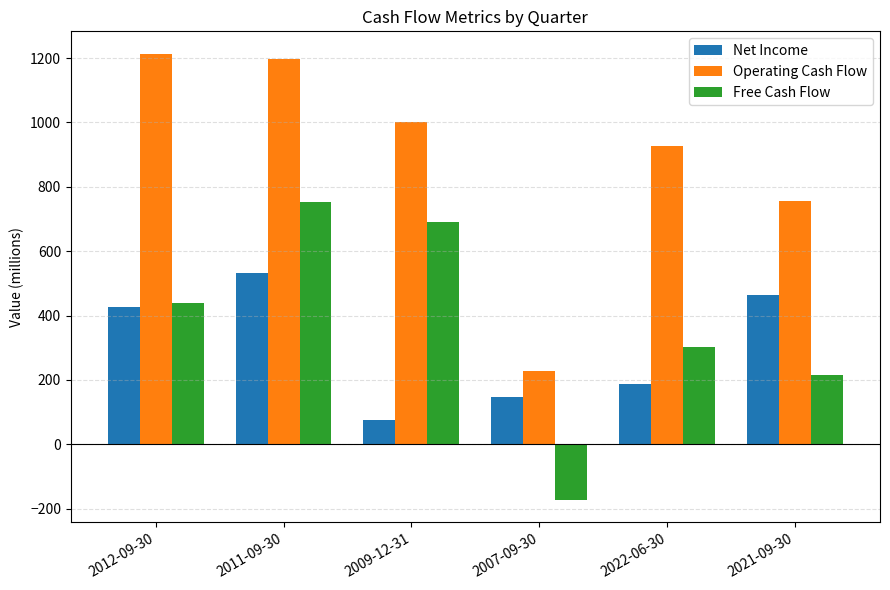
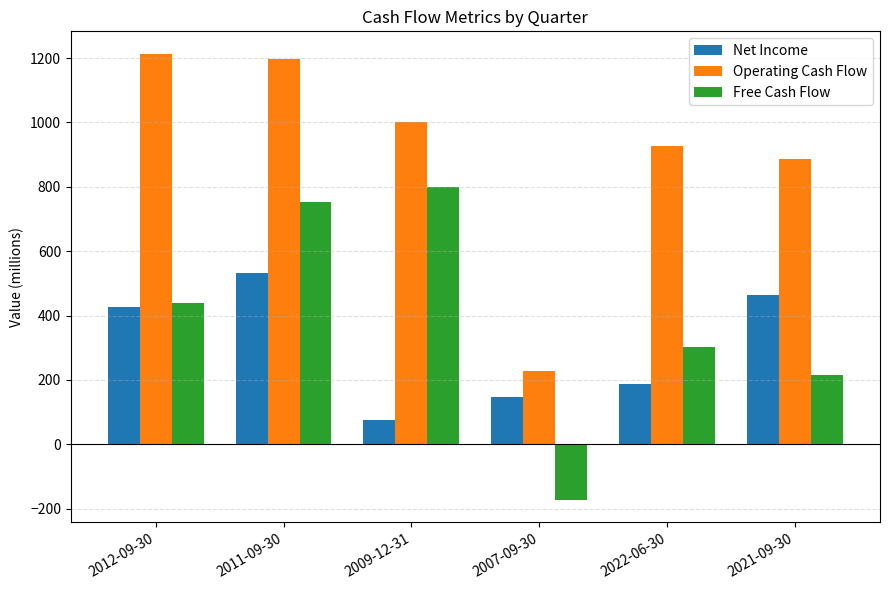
  {
    "Net Income": {
      "2012-09-30": 430,
      "2011-09-30": 530,
      "2009-12-31": 80,
      "2007-09-30": 150,
      "2022-06-30": 190,
      "2021-09-30": 460
    },
    "Operating Cash Flow": {
      "2012-09-30": 1210,
      "2011-09-30": 1200,
      "2009-12-31": 1000,
      "2007-09-30": 230,
      "2022-06-30": 930,
-     "2021-09-30": 760
+     "2021-09-30": 890
    },
    "Free Cash Flow": {
      "2012-09-30": 440,
      "2011-09-30": 750,
-     "2009-12-31": 690,
+     "2009-12-31": 800,
      "2007-09-30": -170,
      "2022-06-30": 300,
      "2021-09-30": 220
    }
  }
